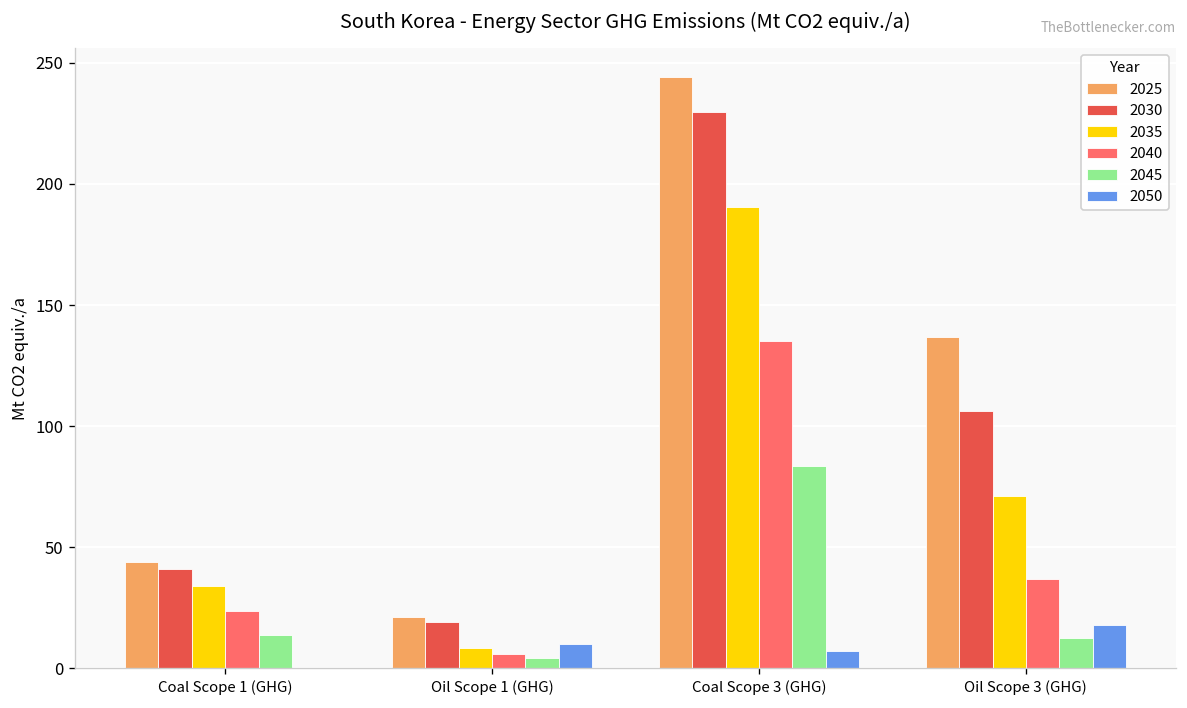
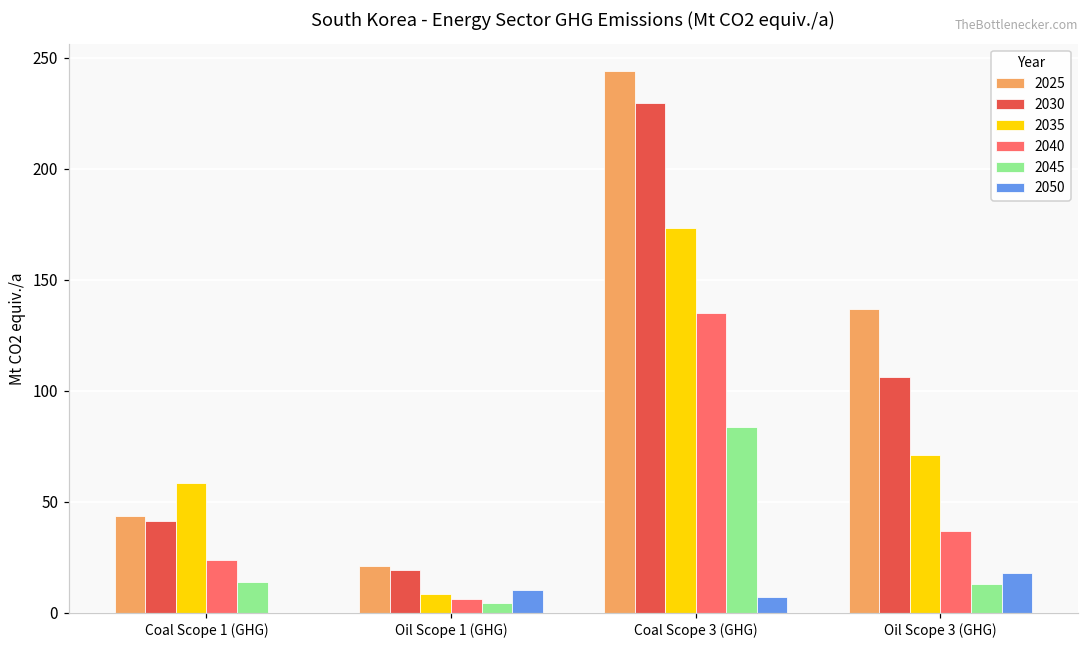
  {
    "2035": {
-     "Coal Scope 1 (GHG)": 34,
+     "Coal Scope 1 (GHG)": 59,
      "Oil Scope 1 (GHG)": 9,
-     "Coal Scope 3 (GHG)": 190,
+     "Coal Scope 3 (GHG)": 173,
      "Oil Scope 3 (GHG)": 71
    },
    "2045": {
      "Coal Scope 1 (GHG)": 14,
      "Oil Scope 1 (GHG)": 4,
      "Coal Scope 3 (GHG)": 84,
      "Oil Scope 3 (GHG)": 13
    },
    "2050": {
      "Coal Scope 1 (GHG)": 0,
      "Oil Scope 1 (GHG)": 10,
      "Coal Scope 3 (GHG)": 7,
      "Oil Scope 3 (GHG)": 18
    }
  }
